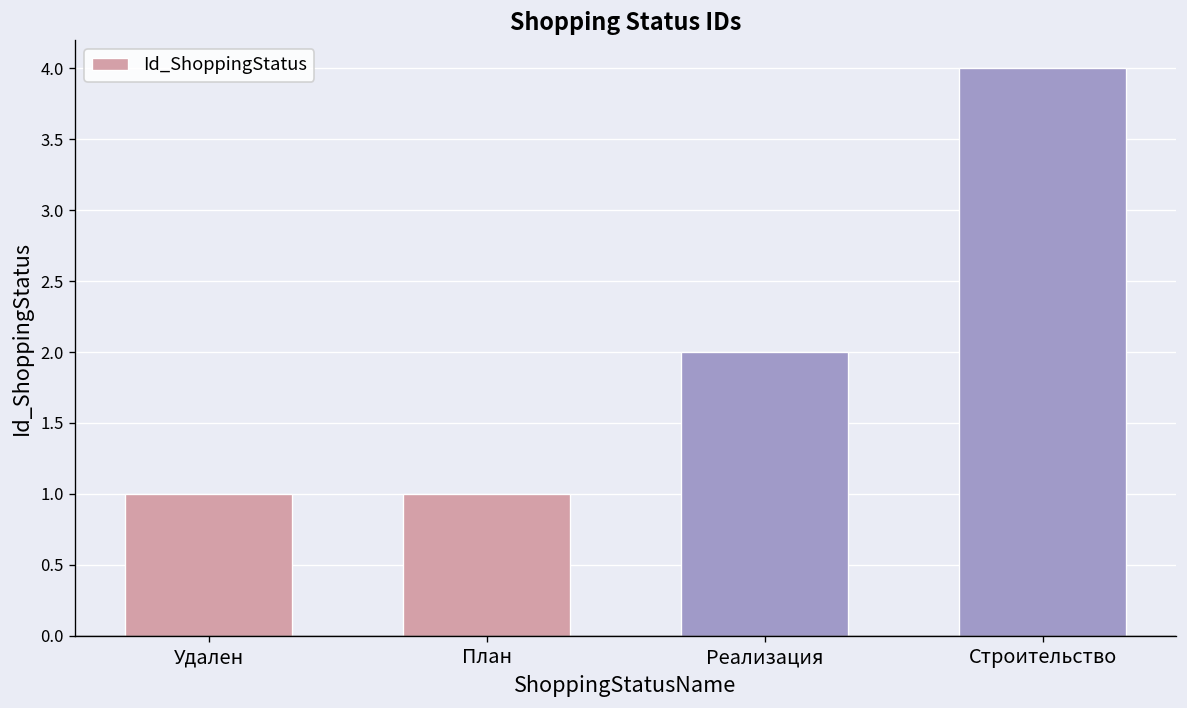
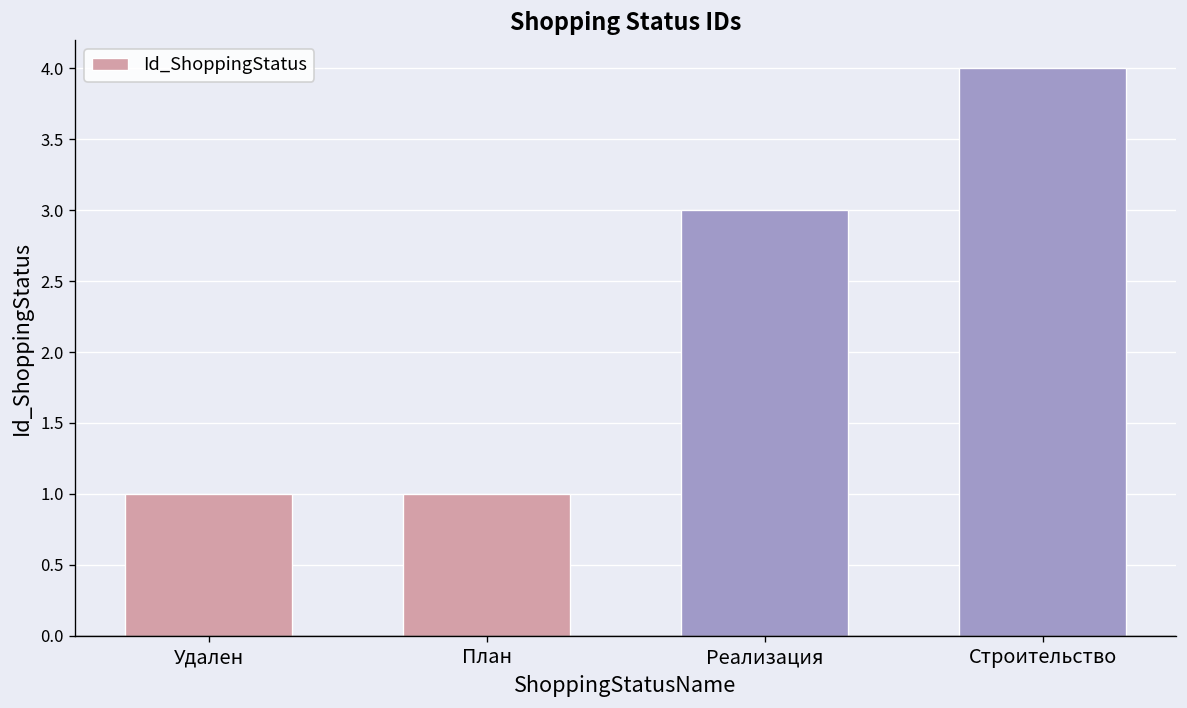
  {
    "Удален": 1,
    "План": 1,
-   "Реализация": 2,
+   "Реализация": 3,
    "Строительство": 4
  }
